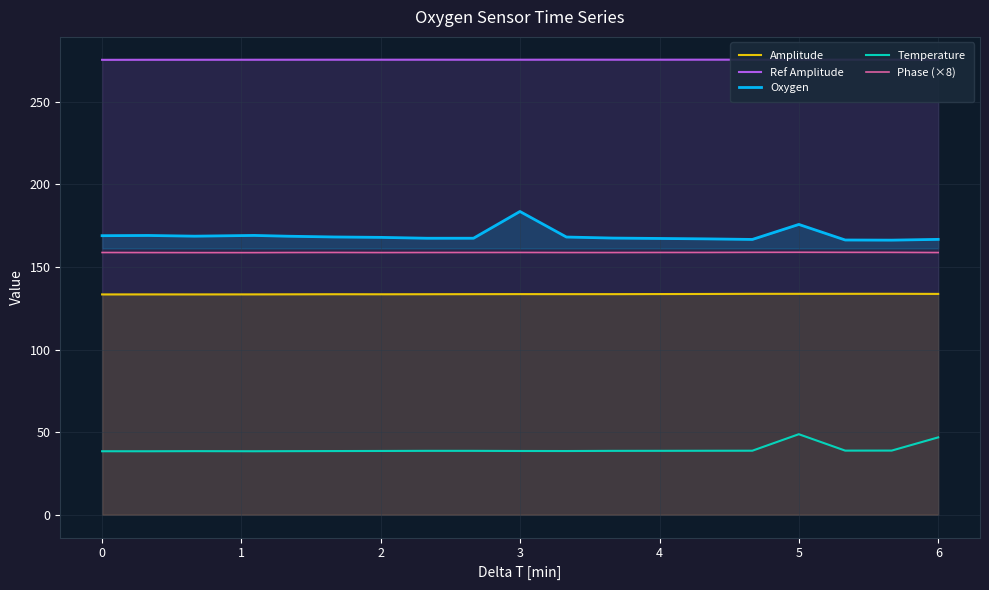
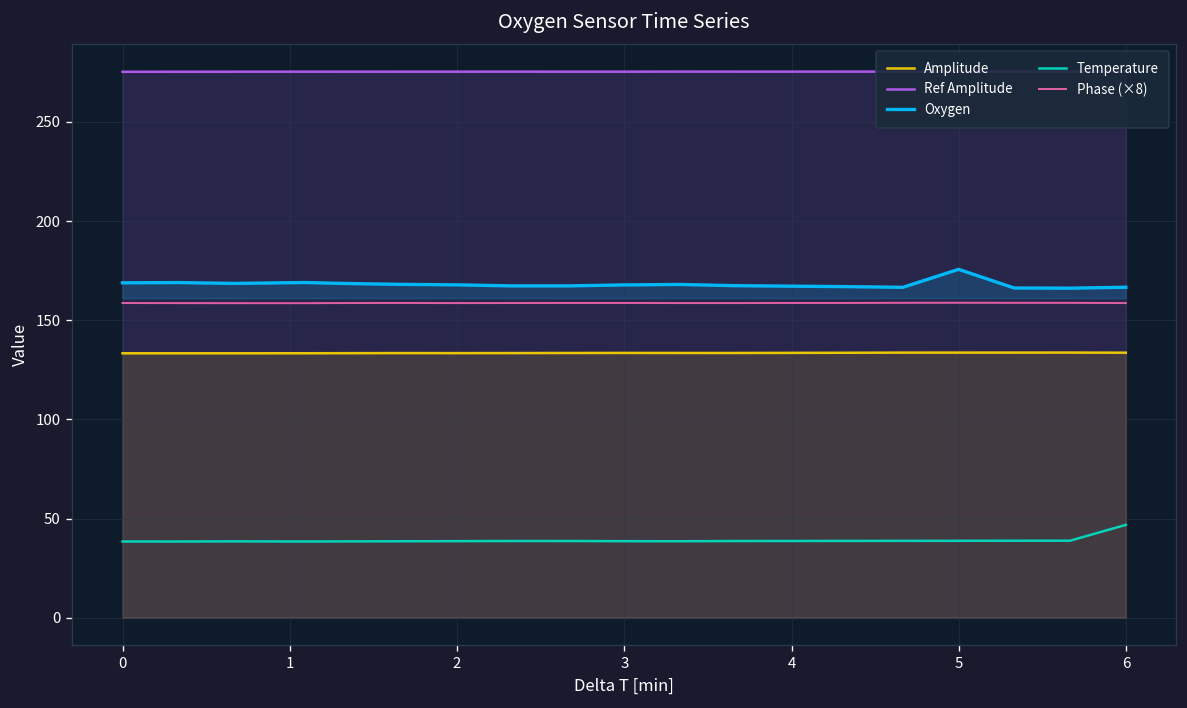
  {
    "Amplitude": {
      "0": 133,
      "2": 133,
      "3": 134,
      "4": 134,
      "5": 134,
      "6": 134
    },
    "Ref Amplitude": {
      "0": 275,
      "2": 275,
      "3": 275,
      "4": 275
    },
    "Oxygen": {
      "0": 169,
      "2": 168,
-     "3": 183,
+     "3": 168,
      "4": 167,
      "5": 176,
      "6": 167
    },
    "Temperature": {
      "0": 38,
      "2": 39,
      "3": 39,
      "4": 39,
-     "5": 49,
+     "5": 39,
      "6": 47
    },
    "Phase (×8)": {
      "0": 159,
      "2": 159,
      "3": 159,
      "4": 159,
      "5": 159,
      "6": 159
    }
  }
